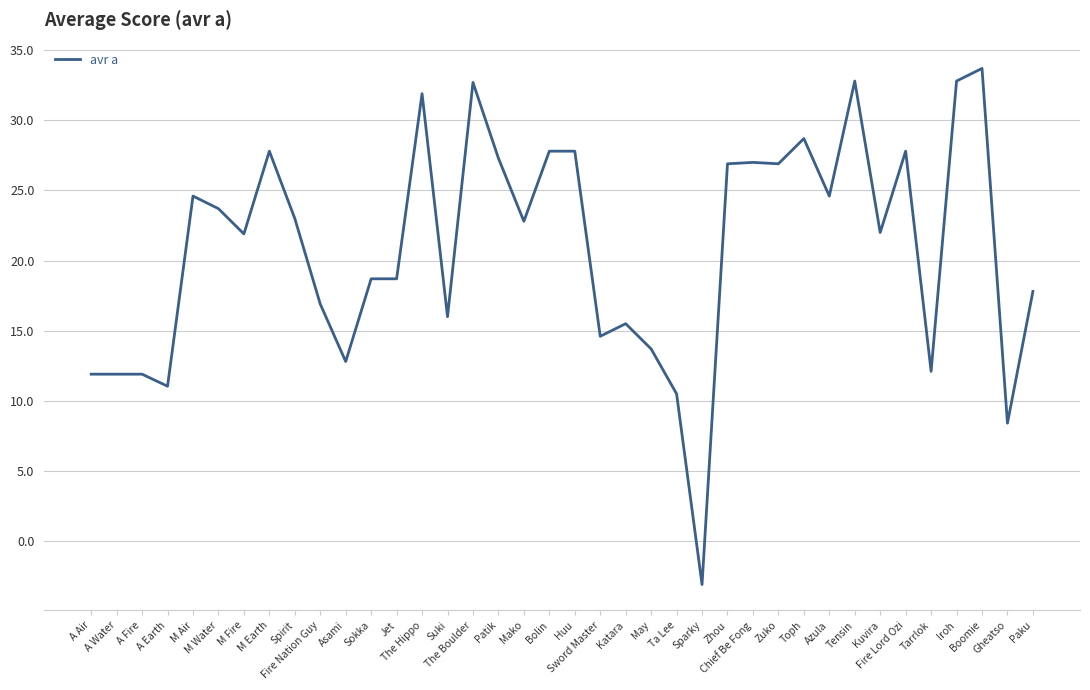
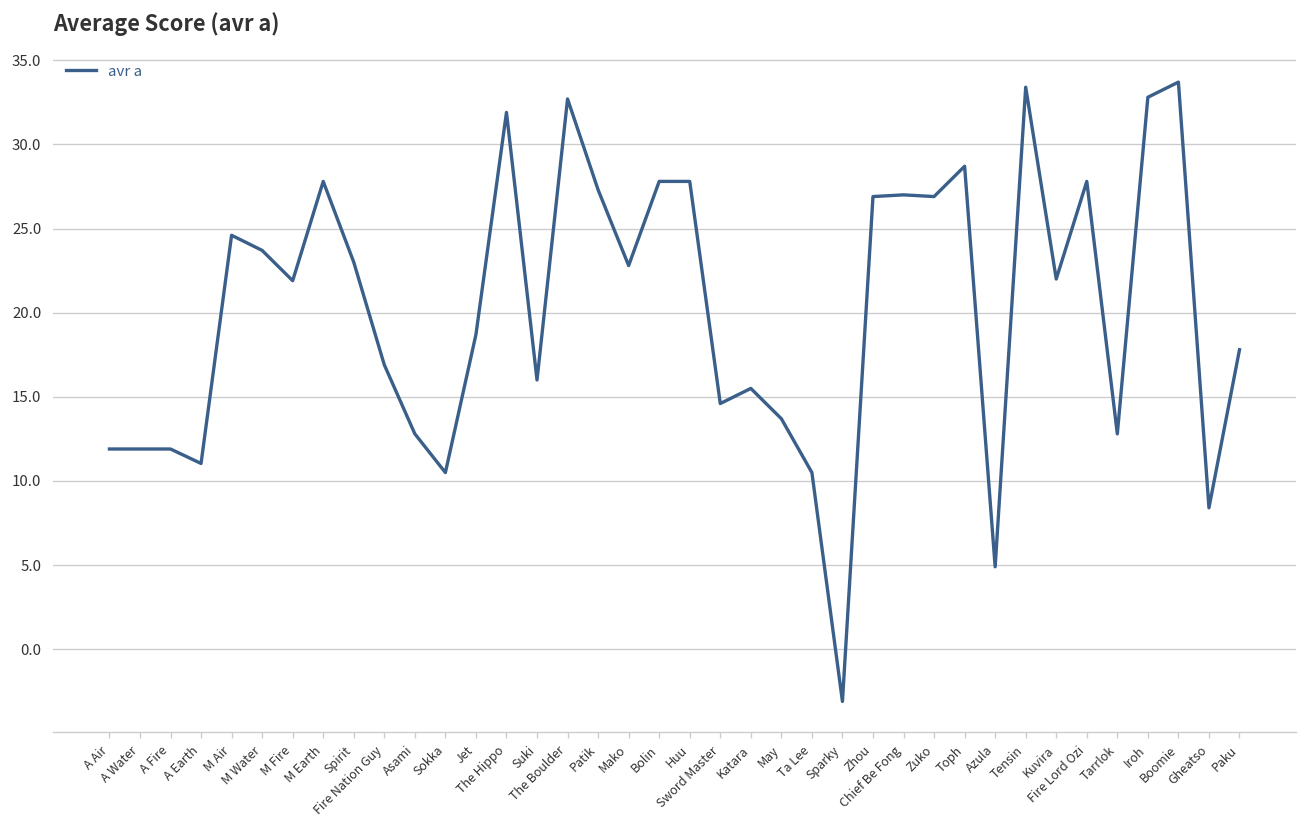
  {
    "A Air": 11.9,
    "A Water": 11.9,
    "A Fire": 11.9,
    "A Earth": 11.0,
    "M Air": 24.6,
    "M Water": 23.7,
    "M Fire": 21.9,
    "M Earth": 27.8,
    "Spirit": 23.0,
    "Fire Nation Guy": 16.9,
    "Asami": 12.8,
-   "Sokka": 18.7,
+   "Sokka": 10.5,
    "Jet": 18.7,
    "The Hippo": 31.9,
    "Suki": 16.0,
    "The Boulder": 32.7,
    "Patik": 27.3,
    "Mako": 22.8,
    "Bolin": 27.8,
    "Huu": 27.8,
    "Sword Master": 14.6,
    "Katara": 15.5,
    "May": 13.7,
    "Ta Lee": 10.5,
    "Sparky": -3.1,
    "Zhou": 26.9,
    "Chief Be Fong": 27.0,
    "Zuko": 26.9,
    "Toph": 28.7,
-   "Azula": 24.6,
-   "Tensin": 32.8,
+   "Azula": 4.9,
+   "Tensin": 33.4,
    "Kuvira": 22.0,
    "Fire Lord Ozi": 27.8,
-   "Tarrlok": 12.1,
+   "Tarrlok": 12.8,
    "Iroh": 32.8,
    "Boomie": 33.7,
    "Gheatso": 8.4,
    "Paku": 17.8
  }
